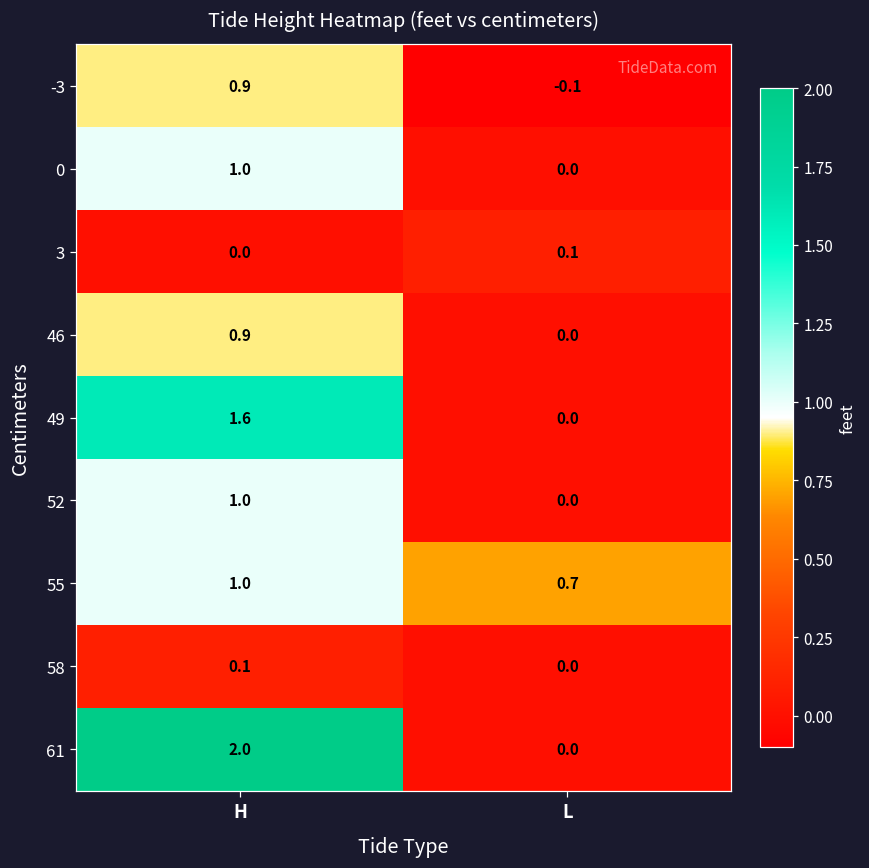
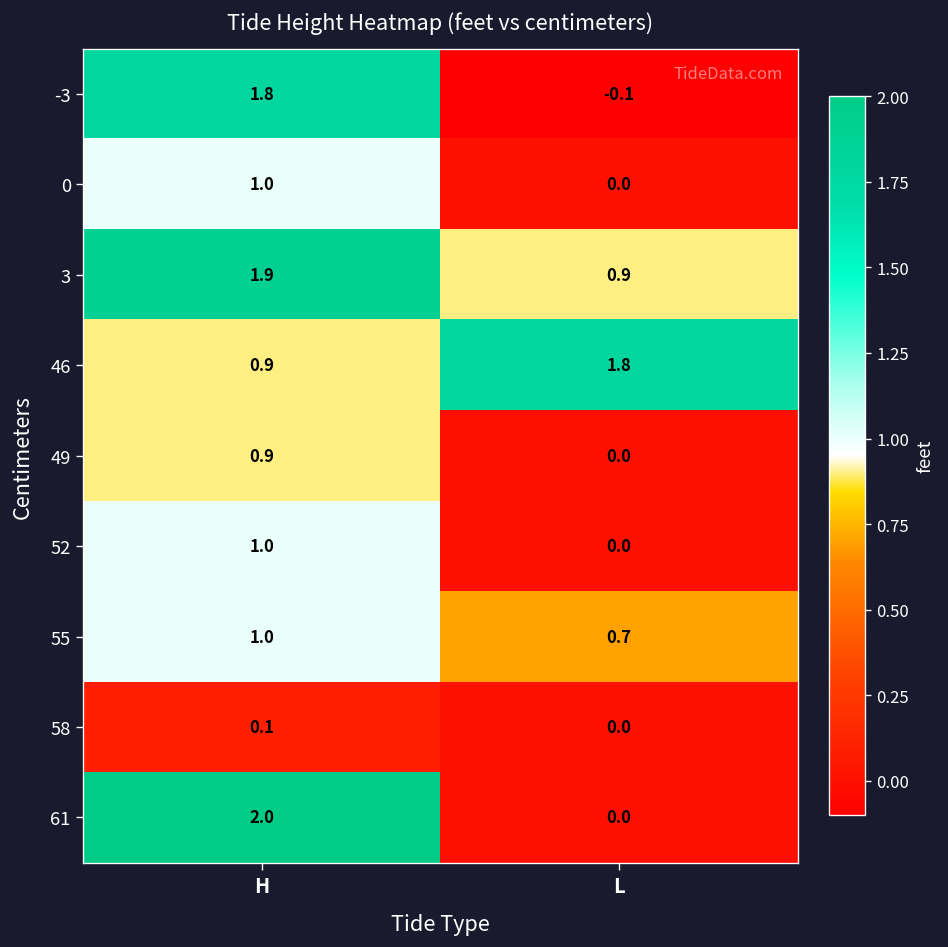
  {
    "-3": {
-     "H": 0.9
+     "H": 1.8
    },
    "0": {
      "H": 1.0,
      "L": 0.0
    },
    "3": {
-     "H": 0.0,
-     "L": 0.1
+     "H": 1.9,
+     "L": 0.9
    },
    "46": {
      "H": 0.9,
-     "L": 0.0
+     "L": 1.8
    },
    "49": {
-     "H": 1.6,
+     "H": 0.9,
      "L": 0.0
    },
    "52": {
      "H": 1.0,
      "L": 0.0
    },
    "55": {
      "H": 1.0,
      "L": 0.7
    },
    "58": {
      "H": 0.1,
      "L": 0.0
    },
    "61": {
      "H": 2.0,
      "L": 0.0
    }
  }
